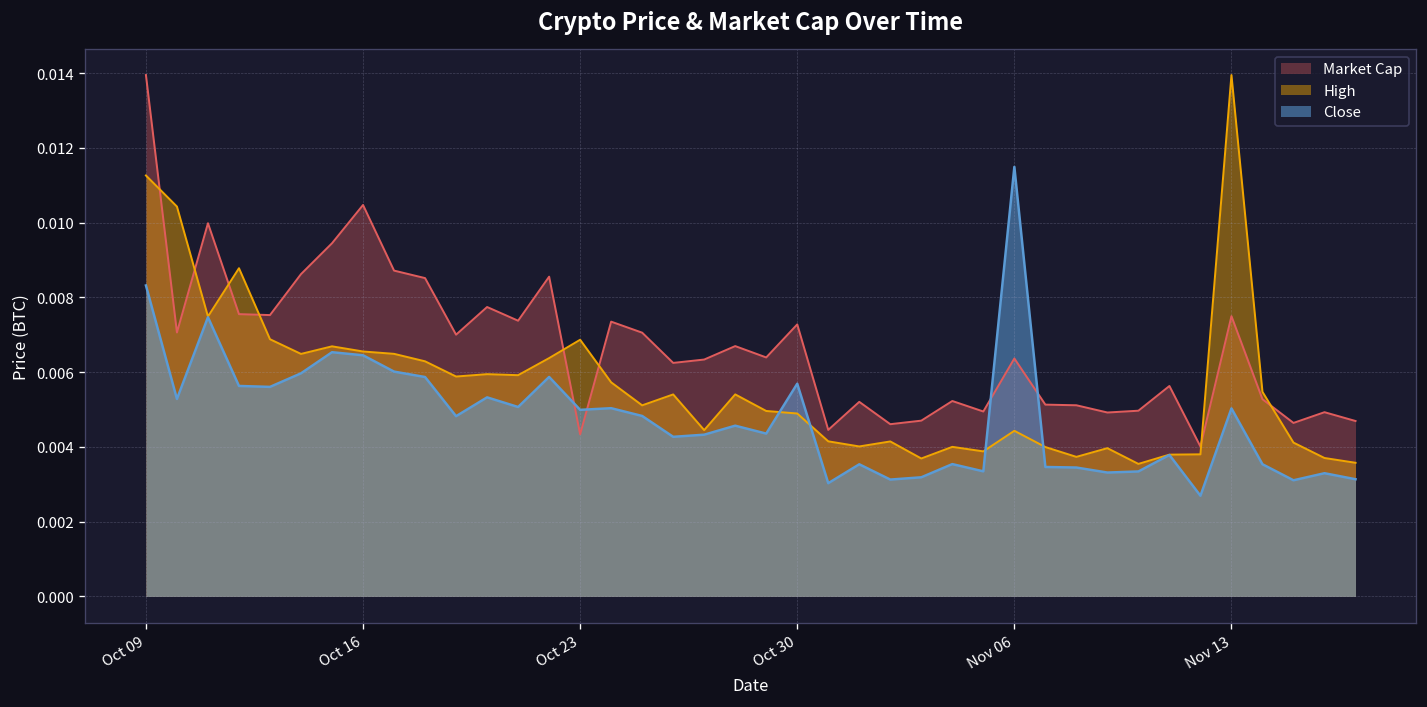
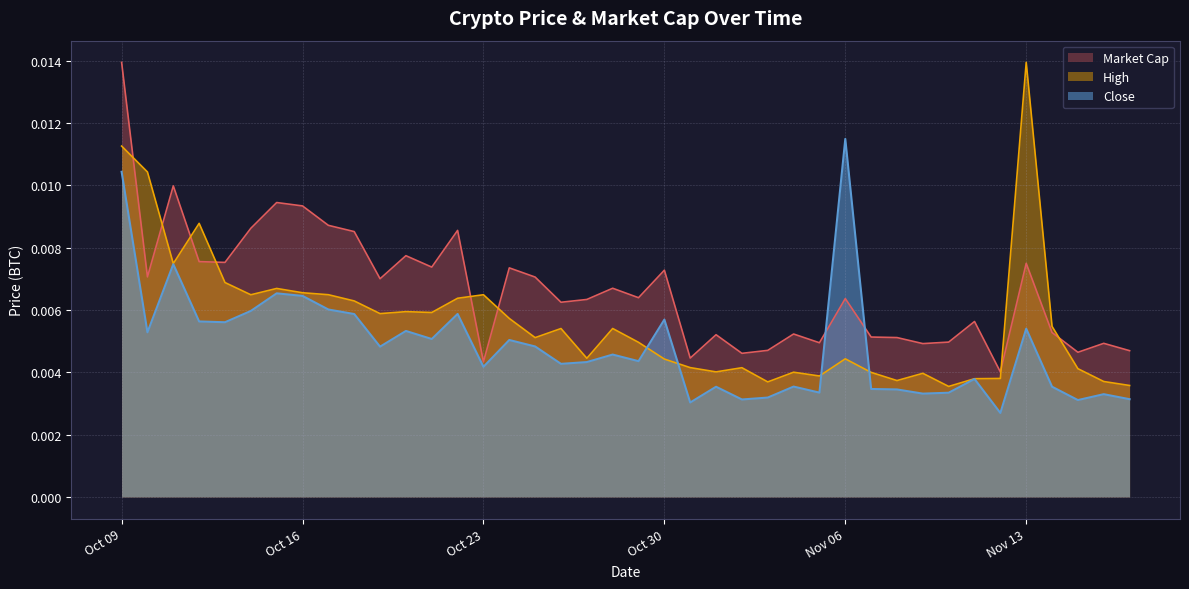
  {
    "Market Cap": {
      "Oct 09": 0.0140,
-     "Oct 16": 0.0105,
+     "Oct 16": 0.0093,
      "Oct 23": 0.0043,
      "Oct 30": 0.0073,
      "Nov 06": 0.0064,
      "Nov 13": 0.0075
    },
    "High": {
      "Oct 09": 0.0113,
      "Oct 16": 0.0066,
-     "Oct 23": 0.0069,
-     "Oct 30": 0.0049,
+     "Oct 23": 0.0065,
+     "Oct 30": 0.0044,
      "Nov 06": 0.0044,
      "Nov 13": 0.0140
    },
    "Close": {
-     "Oct 09": 0.0083,
+     "Oct 09": 0.0104,
      "Oct 16": 0.0065,
-     "Oct 23": 0.0050,
+     "Oct 23": 0.0042,
      "Oct 30": 0.0057,
      "Nov 06": 0.0115,
-     "Nov 13": 0.0050
+     "Nov 13": 0.0054
    }
  }
